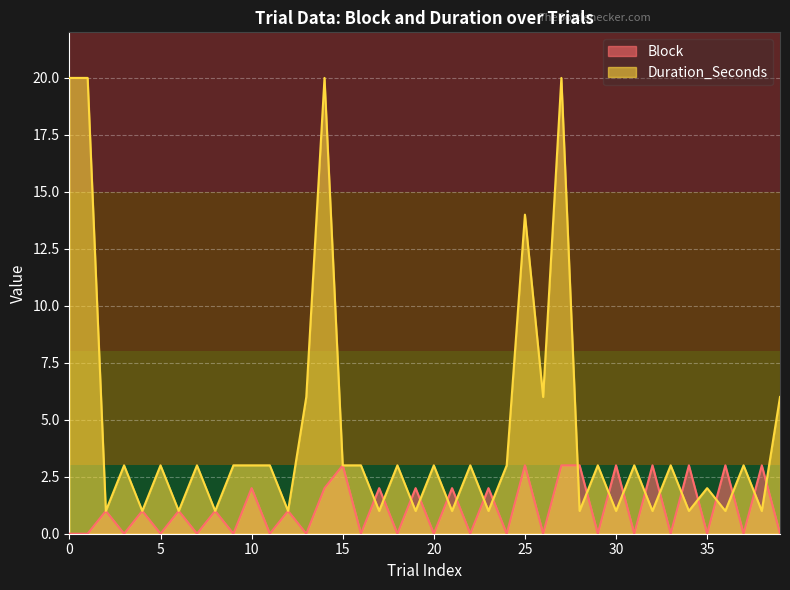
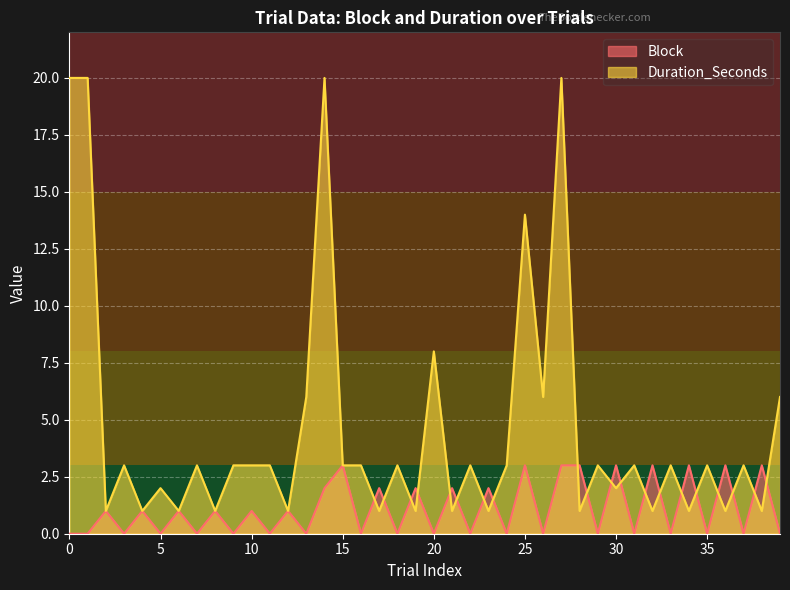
  {
    "Block": {
      "0": 0,
      "5": 0,
-     "10": 2,
+     "10": 1,
      "20": 0,
      "25": 3,
      "30": 3,
      "35": 0
    },
    "Duration_Seconds": {
      "0": 20,
-     "5": 3,
+     "5": 2,
      "10": 3,
-     "20": 3,
+     "20": 8,
      "25": 14,
-     "30": 1,
-     "35": 2
+     "30": 2,
+     "35": 3
    }
  }
